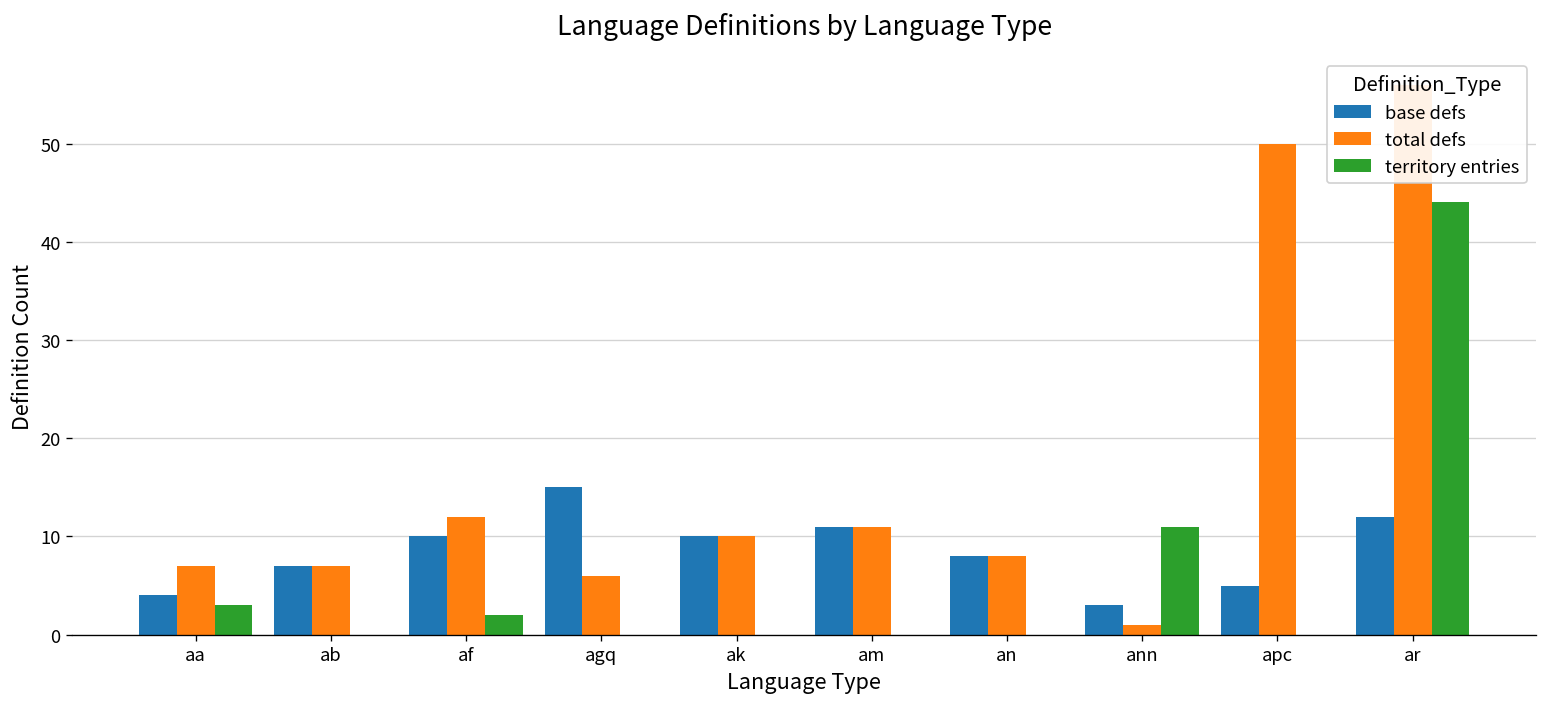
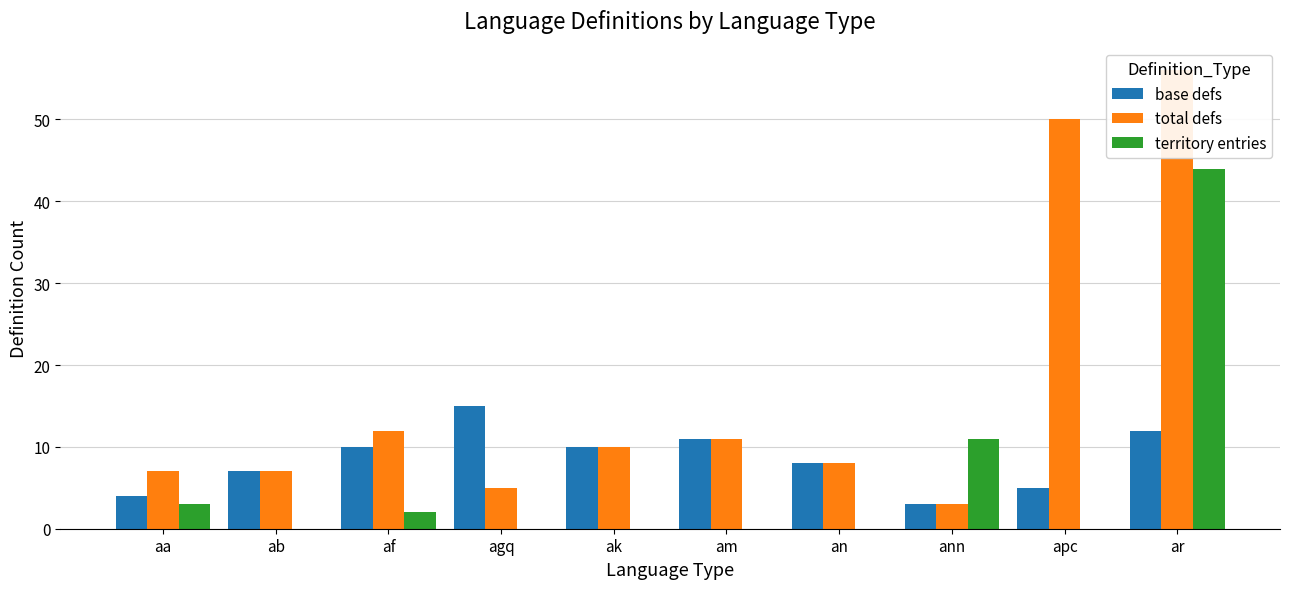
  {
    "base defs": {
      "aa": 4,
      "ab": 7,
      "af": 10,
      "agq": 15,
      "ak": 10,
      "am": 11,
      "an": 8,
      "ann": 3,
      "apc": 5,
      "ar": 12
    },
    "total defs": {
      "aa": 7,
      "ab": 7,
      "af": 12,
-     "agq": 6,
+     "agq": 5,
      "ak": 10,
      "am": 11,
      "an": 8,
-     "ann": 1,
+     "ann": 3,
      "apc": 50
    },
    "territory entries": {
      "aa": 3,
      "ab": 0,
      "af": 2,
      "agq": 0,
      "ak": 0,
      "am": 0,
      "an": 0,
      "ann": 11,
      "apc": 0,
      "ar": 44
    }
  }
